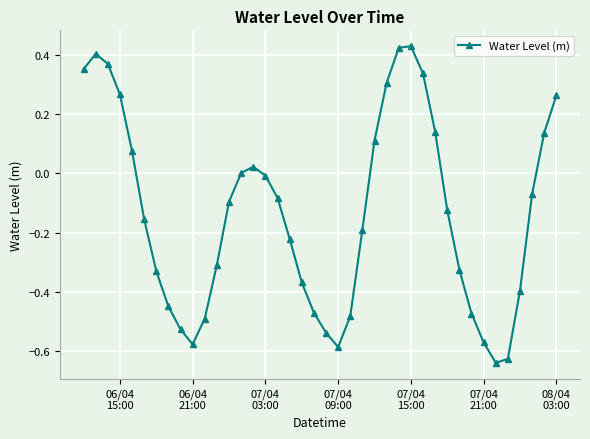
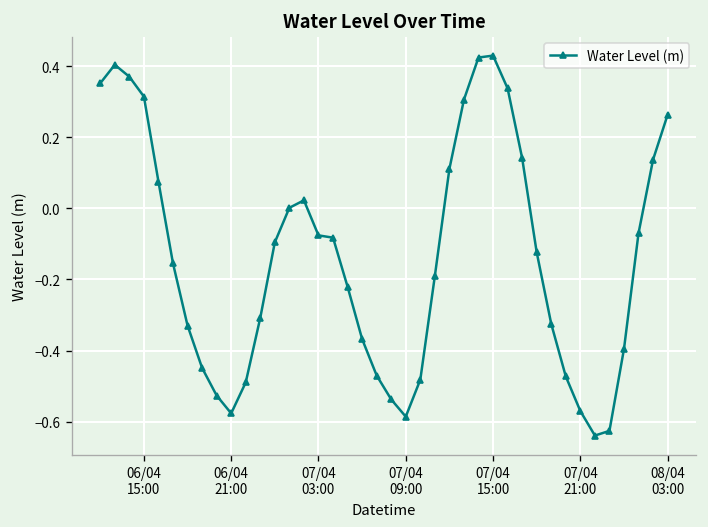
  {
-   "06/04 15:00": 0.27,
+   "06/04 15:00": 0.31,
    "06/04 21:00": -0.58,
-   "07/04 03:00": -0.01,
+   "07/04 03:00": -0.08,
    "07/04 09:00": -0.59,
    "07/04 15:00": 0.43,
    "07/04 21:00": -0.57,
    "08/04 03:00": 0.26
  }
